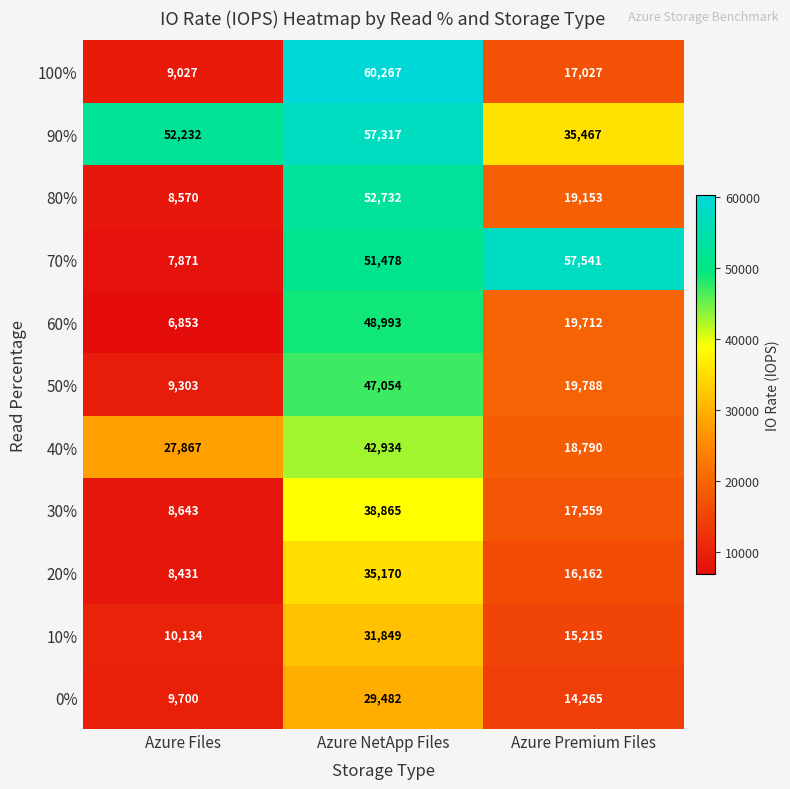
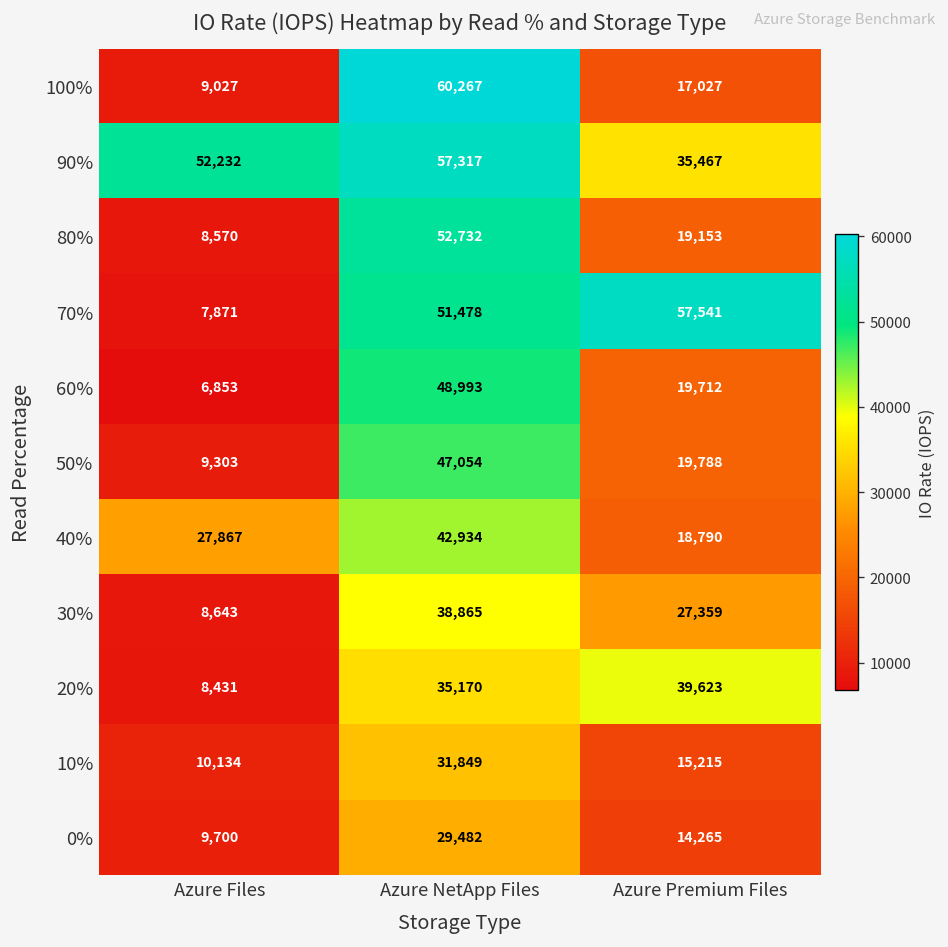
  {
    "100%": {
      "Azure Files": "9,027",
      "Azure NetApp Files": "60,267",
      "Azure Premium Files": "17,027"
    },
    "90%": {
      "Azure Files": "52,232",
      "Azure NetApp Files": "57,317",
      "Azure Premium Files": "35,467"
    },
    "80%": {
      "Azure Files": "8,570",
      "Azure NetApp Files": "52,732",
      "Azure Premium Files": "19,153"
    },
    "70%": {
      "Azure Files": "7,871",
      "Azure NetApp Files": "51,478",
      "Azure Premium Files": "57,541"
    },
    "60%": {
      "Azure Files": "6,853",
      "Azure NetApp Files": "48,993",
      "Azure Premium Files": "19,712"
    },
    "50%": {
      "Azure Files": "9,303",
      "Azure NetApp Files": "47,054",
      "Azure Premium Files": "19,788"
    },
    "40%": {
      "Azure Files": "27,867",
      "Azure NetApp Files": "42,934",
      "Azure Premium Files": "18,790"
    },
    "30%": {
      "Azure Files": "8,643",
      "Azure NetApp Files": "38,865",
-     "Azure Premium Files": "17,559"
+     "Azure Premium Files": "27,359"
    },
    "20%": {
      "Azure Files": "8,431",
      "Azure NetApp Files": "35,170",
-     "Azure Premium Files": "16,162"
+     "Azure Premium Files": "39,623"
    },
    "10%": {
      "Azure Files": "10,134",
      "Azure NetApp Files": "31,849",
      "Azure Premium Files": "15,215"
    },
    "0%": {
      "Azure Files": "9,700",
      "Azure NetApp Files": "29,482",
      "Azure Premium Files": "14,265"
    }
  }
